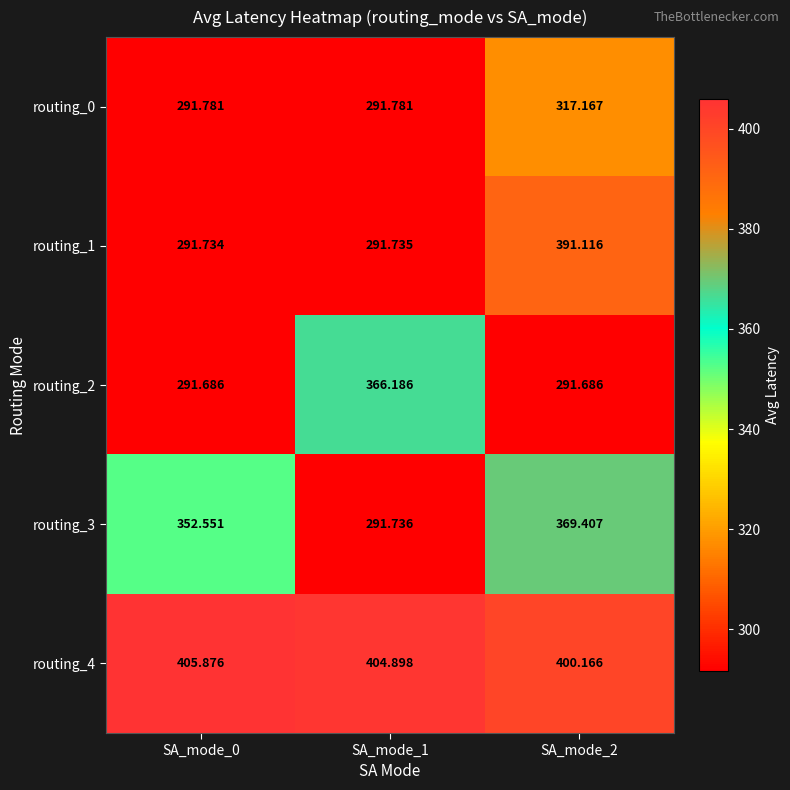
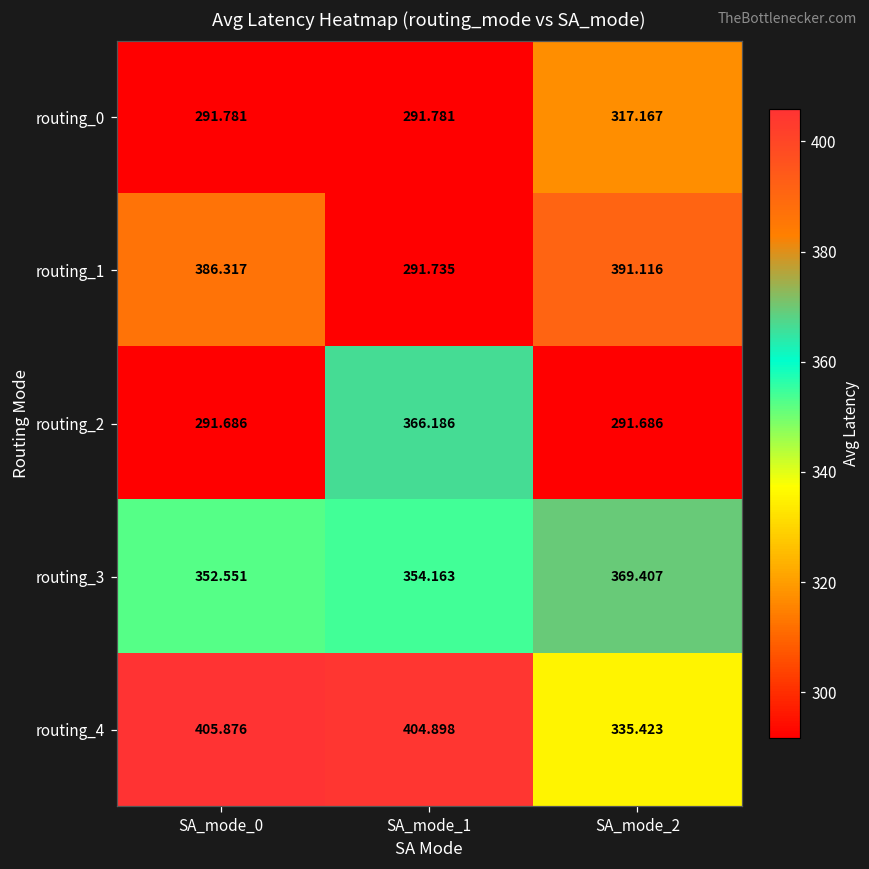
  {
    "routing_0": {
      "SA_mode_0": 291.781,
      "SA_mode_1": 291.781,
      "SA_mode_2": 317.167
    },
    "routing_1": {
-     "SA_mode_0": 291.734,
+     "SA_mode_0": 386.317,
      "SA_mode_1": 291.735,
      "SA_mode_2": 391.116
    },
    "routing_2": {
      "SA_mode_0": 291.686,
      "SA_mode_1": 366.186,
      "SA_mode_2": 291.686
    },
    "routing_3": {
      "SA_mode_0": 352.551,
-     "SA_mode_1": 291.736,
+     "SA_mode_1": 354.163,
      "SA_mode_2": 369.407
    },
    "routing_4": {
      "SA_mode_0": 405.876,
      "SA_mode_1": 404.898,
-     "SA_mode_2": 400.166
+     "SA_mode_2": 335.423
    }
  }
